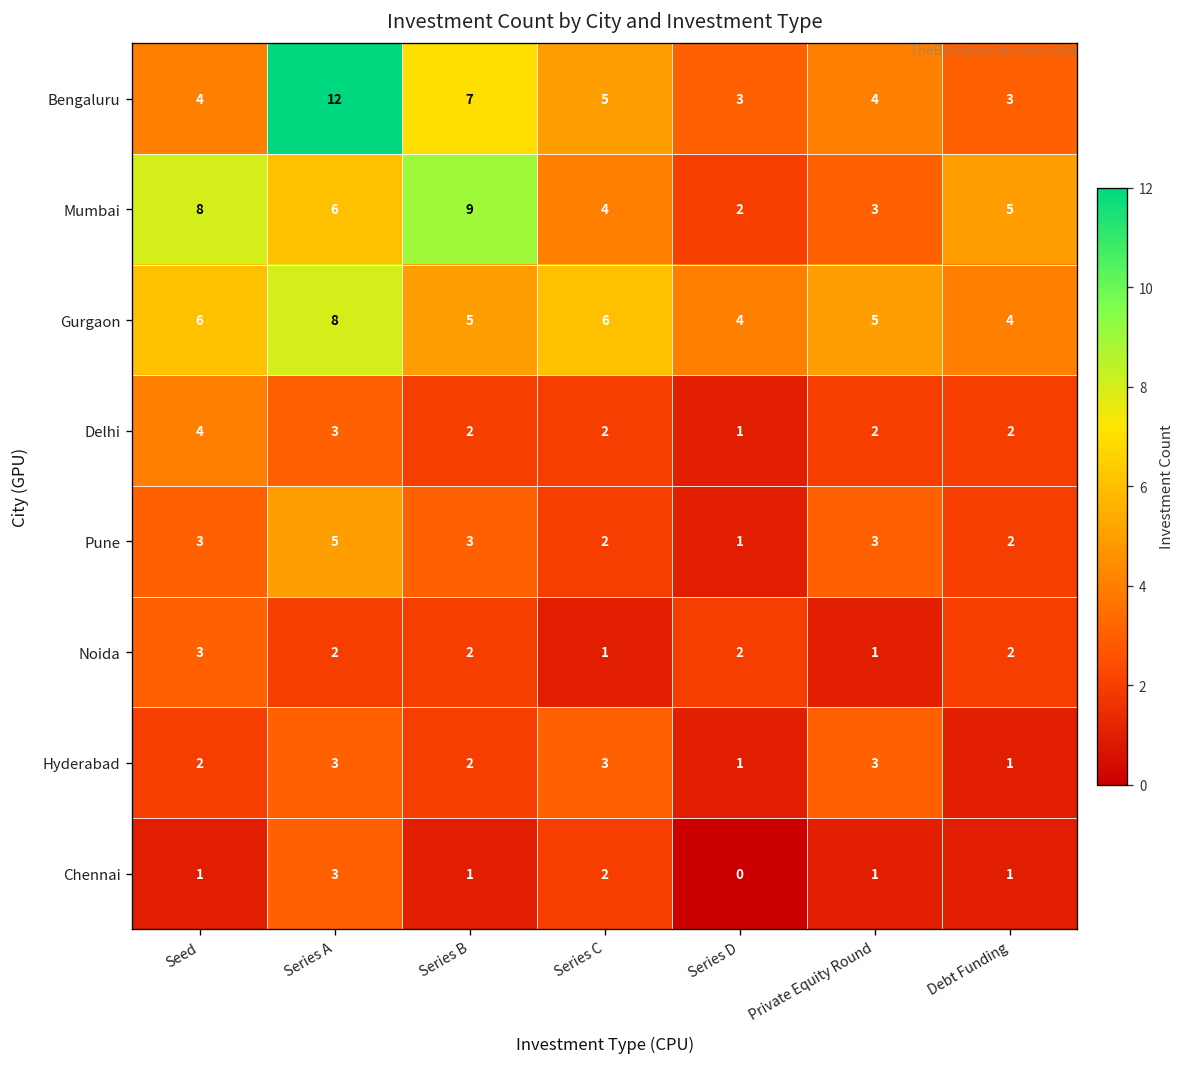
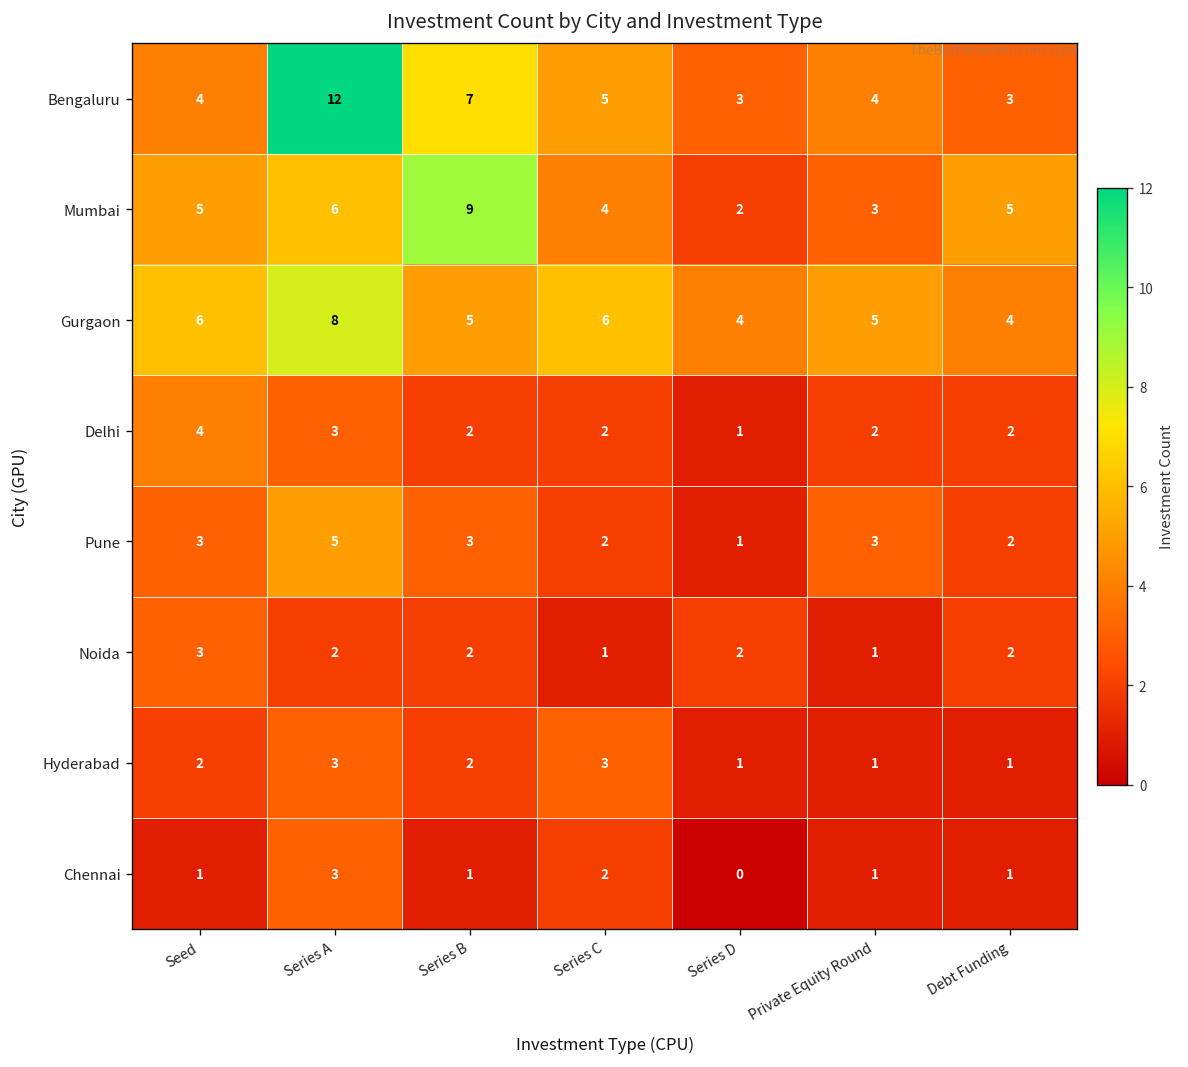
  {
    "Bengaluru": {
      "Seed": 4,
      "Series A": 12,
      "Series B": 7,
      "Series C": 5,
      "Series D": 3,
      "Private Equity Round": 4
    },
    "Mumbai": {
-     "Seed": 8,
+     "Seed": 5,
      "Series A": 6,
      "Series B": 9,
      "Series C": 4,
      "Series D": 2,
      "Private Equity Round": 3,
      "Debt Funding": 5
    },
    "Gurgaon": {
      "Seed": 6,
      "Series A": 8,
      "Series B": 5,
      "Series C": 6,
      "Series D": 4,
      "Private Equity Round": 5,
      "Debt Funding": 4
    },
    "Delhi": {
      "Seed": 4,
      "Series A": 3,
      "Series B": 2,
      "Series C": 2,
      "Series D": 1,
      "Private Equity Round": 2,
      "Debt Funding": 2
    },
    "Pune": {
      "Seed": 3,
      "Series A": 5,
      "Series B": 3,
      "Series C": 2,
      "Series D": 1,
      "Private Equity Round": 3,
      "Debt Funding": 2
    },
    "Noida": {
      "Seed": 3,
      "Series A": 2,
      "Series B": 2,
      "Series C": 1,
      "Series D": 2,
      "Private Equity Round": 1,
      "Debt Funding": 2
    },
    "Hyderabad": {
      "Seed": 2,
      "Series A": 3,
      "Series B": 2,
      "Series C": 3,
      "Series D": 1,
-     "Private Equity Round": 3,
+     "Private Equity Round": 1,
      "Debt Funding": 1
    },
    "Chennai": {
      "Seed": 1,
      "Series A": 3,
      "Series B": 1,
      "Series C": 2,
      "Series D": 0,
      "Private Equity Round": 1,
      "Debt Funding": 1
    }
  }
